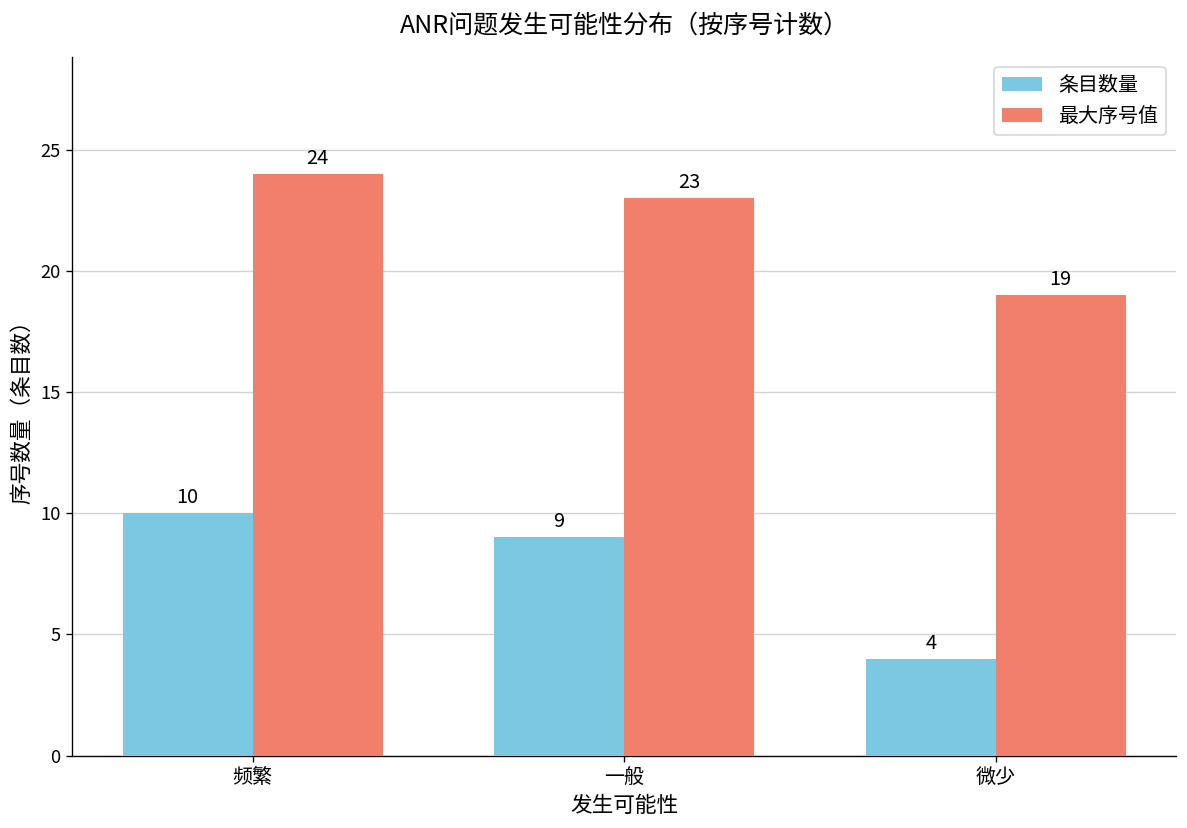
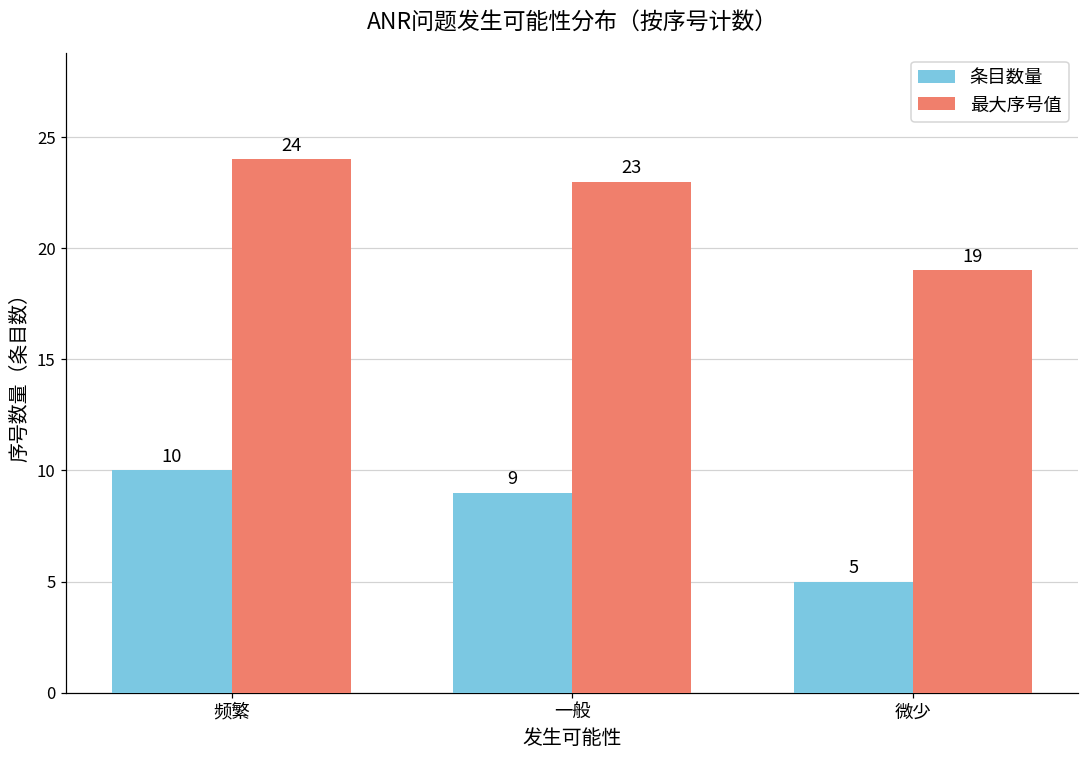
  {
    "条目数量": {
      "频繁": 10,
      "一般": 9,
-     "微少": 4
+     "微少": 5
    },
    "最大序号值": {
      "频繁": 24,
      "一般": 23,
      "微少": 19
    }
  }
